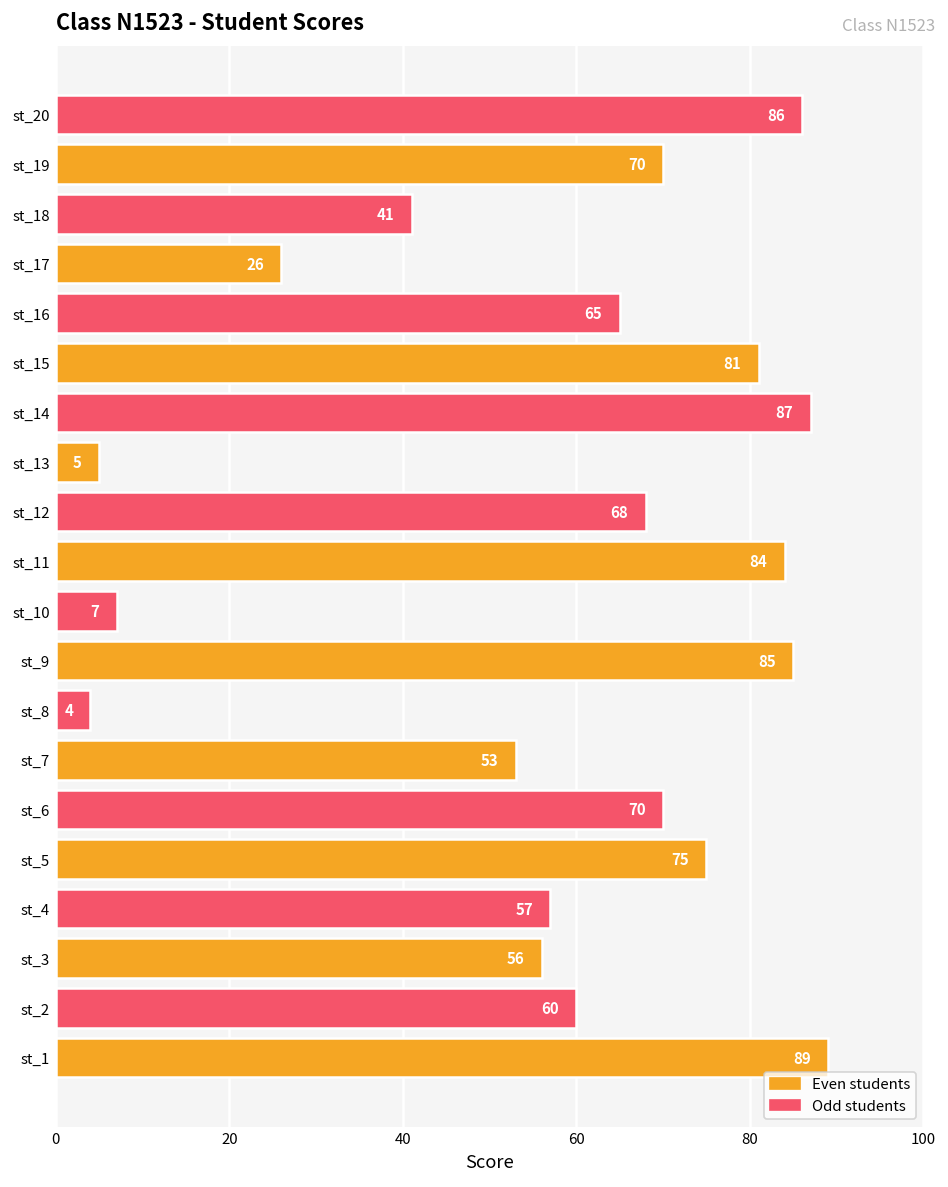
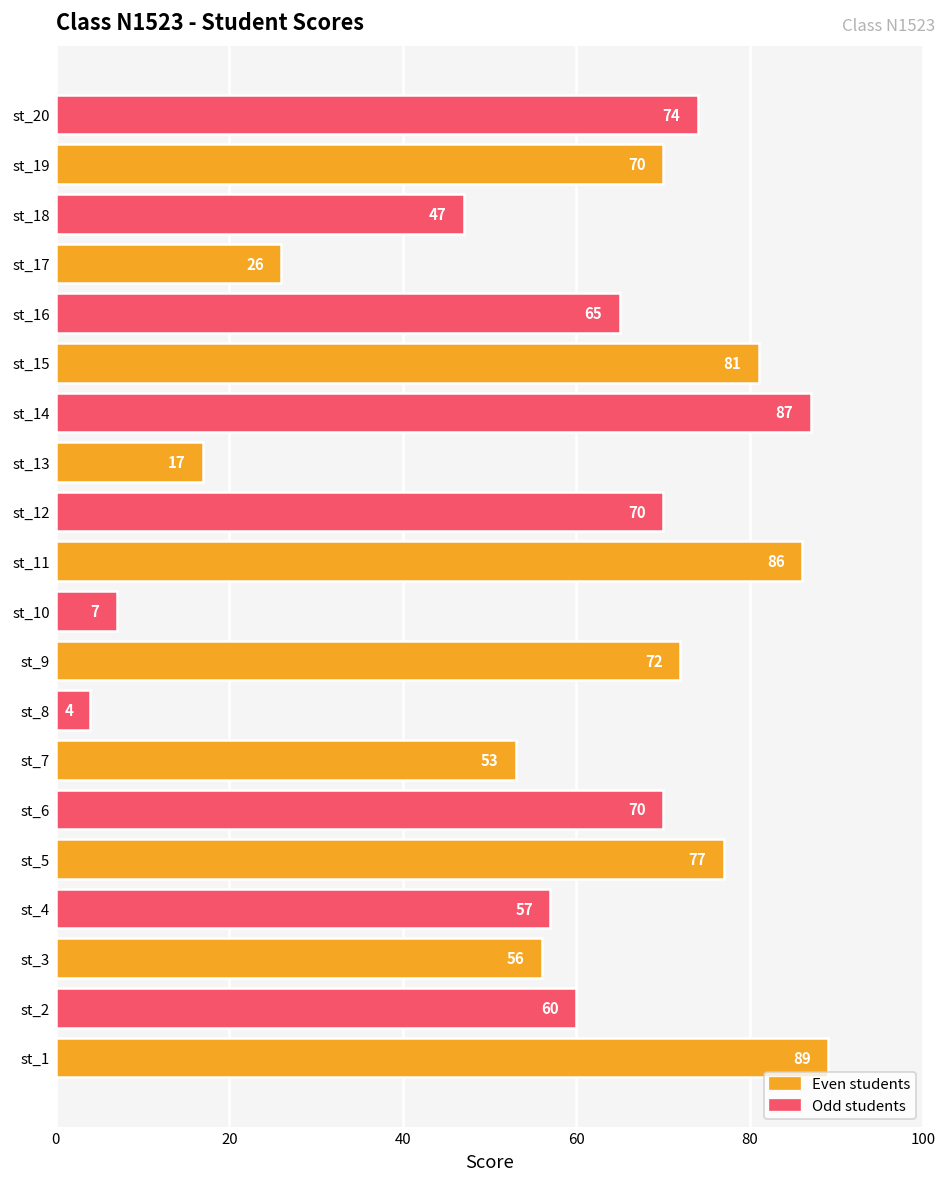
  {
-   "st_20": 86,
+   "st_20": 74,
    "st_19": 70,
-   "st_18": 41,
+   "st_18": 47,
    "st_17": 26,
    "st_16": 65,
    "st_15": 81,
    "st_14": 87,
-   "st_13": 5,
-   "st_12": 68,
-   "st_11": 84,
+   "st_13": 17,
+   "st_12": 70,
+   "st_11": 86,
    "st_10": 7,
-   "st_9": 85,
+   "st_9": 72,
    "st_8": 4,
    "st_7": 53,
    "st_6": 70,
-   "st_5": 75,
+   "st_5": 77,
    "st_4": 57,
    "st_3": 56,
    "st_2": 60,
    "st_1": 89
  }
